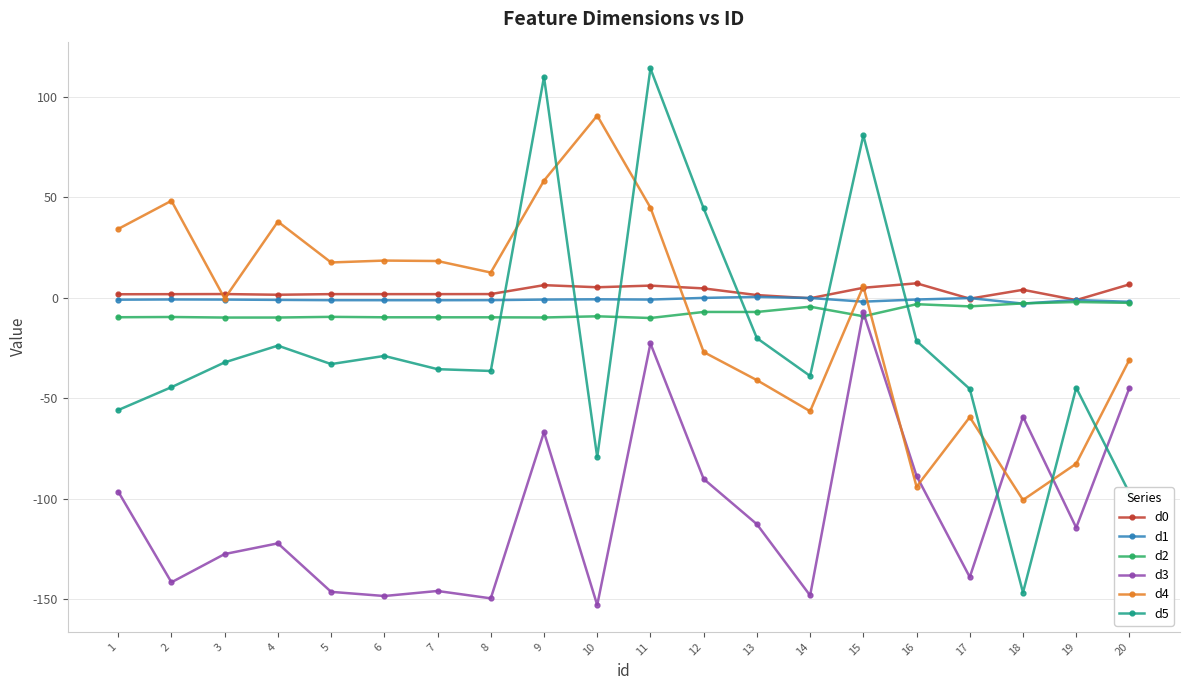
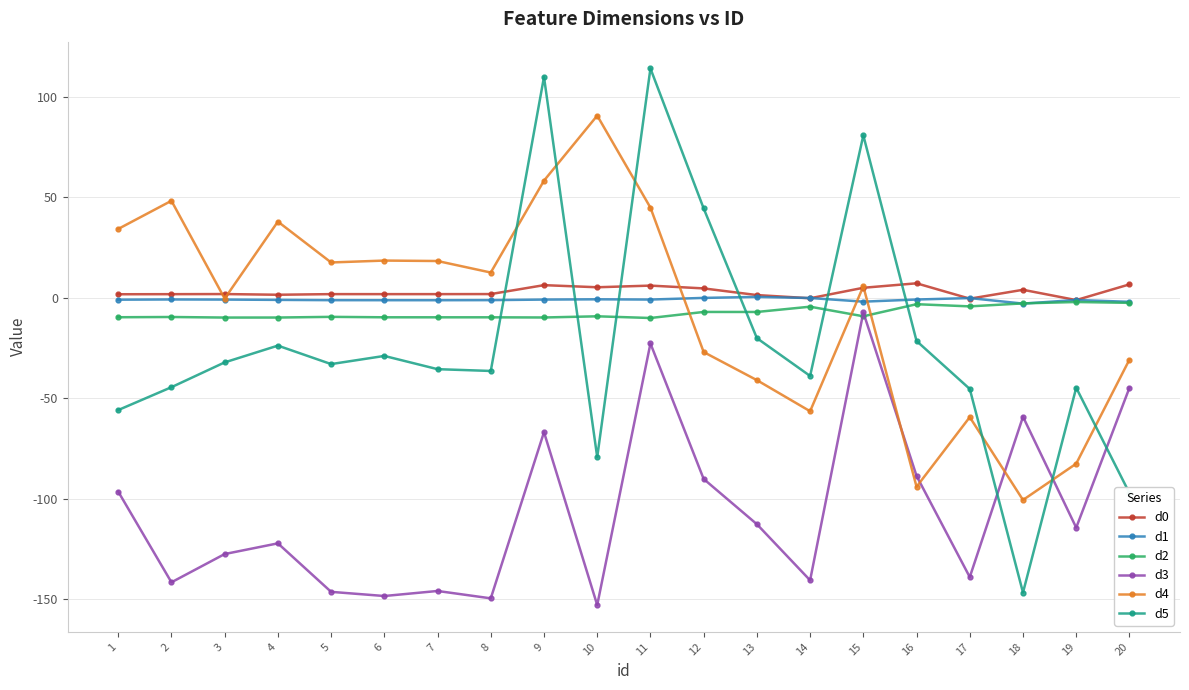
  {
    "d0": {
      "1": 2,
      "2": 2,
      "3": 2,
      "4": 1,
      "5": 2,
      "6": 2,
      "7": 2,
      "8": 2,
      "9": 6,
      "10": 5,
      "11": 6,
      "12": 5,
      "16": 7,
      "18": 4,
      "20": 7
    },
    "d1": {
      "1": -1,
      "2": -1,
      "4": -1,
      "5": -1,
      "6": -1,
      "7": -1,
      "8": -1,
      "9": -1,
      "10": -1,
      "11": -1,
      "12": 0,
      "15": -2,
      "16": -1
    },
    "d3": {
      "1": -97,
      "2": -142,
      "3": -128,
      "4": -122,
      "5": -146,
      "6": -149,
      "7": -146,
      "8": -150,
      "9": -67,
      "10": -153,
      "11": -23,
      "12": -90,
      "13": -113,
-     "14": -148,
+     "14": -141,
      "15": -7,
      "16": -89,
      "17": -139,
      "18": -59,
      "19": -114,
      "20": -45
    },
    "d4": {
      "1": 34,
      "2": 48,
      "4": 38,
      "5": 18,
      "6": 18,
      "7": 18,
      "8": 13,
      "9": 58,
      "10": 91,
      "11": 45,
      "12": -27,
      "13": -41,
      "14": -57,
      "16": -94,
      "17": -59,
      "18": -101,
      "19": -83,
      "20": -31
    }
  }
